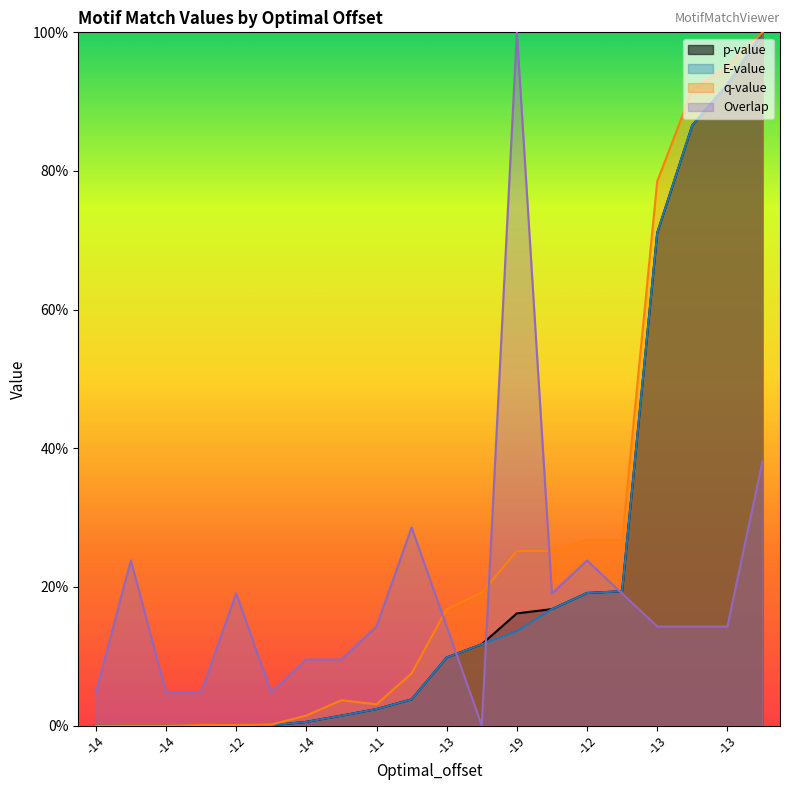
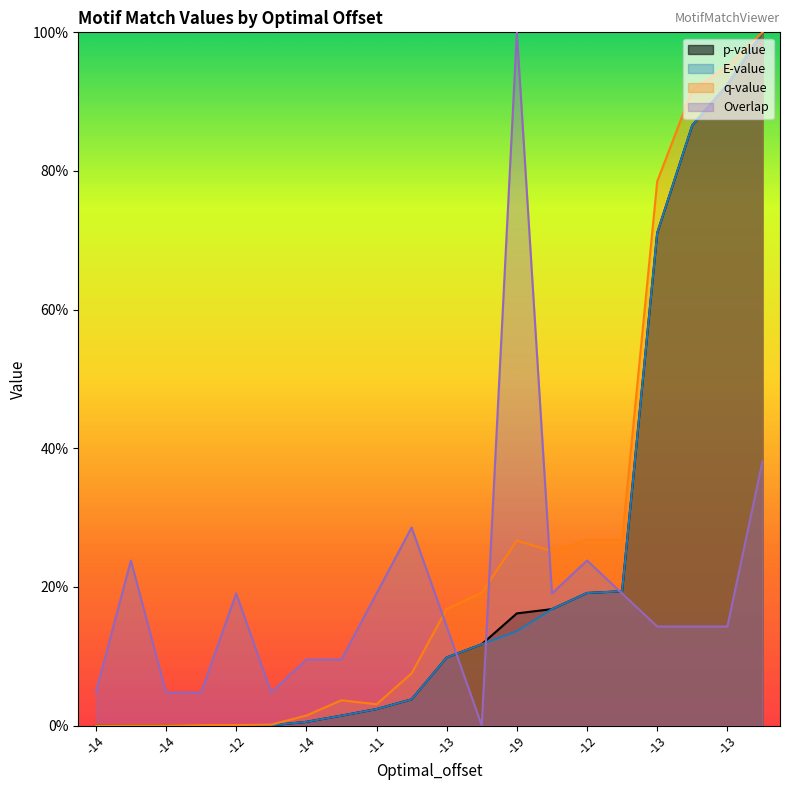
  {
    "p-value": {
      "-19": "16%"
    },
    "E-value": {
      "-19": "14%"
    },
    "q-value": {
      "-11": "3%",
-     "-19": "25%"
+     "-19": "27%"
    },
    "Overlap": {
-     "-11": "14%",
+     "-11": "19%",
      "-19": "100%"
    }
  }
